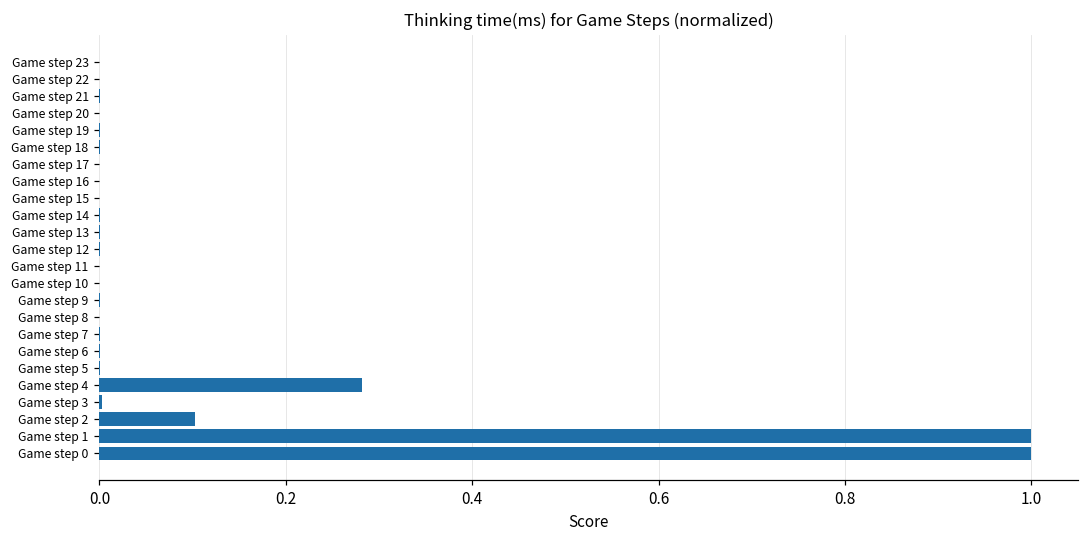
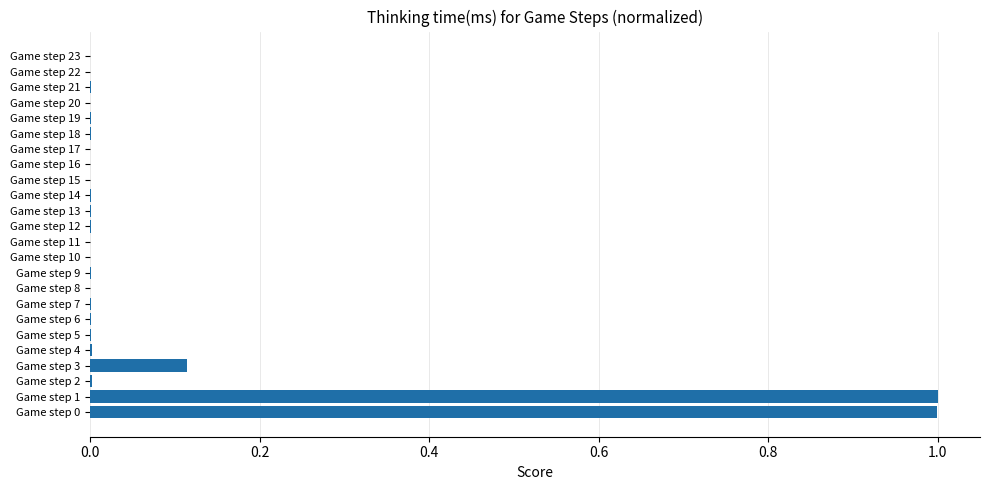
  {
    "Game step 23": 0.00,
    "Game step 22": 0.00,
    "Game step 20": 0.00,
    "Game step 17": 0.00,
    "Game step 16": 0.00,
    "Game step 15": 0.00,
    "Game step 11": 0.00,
    "Game step 10": 0.00,
    "Game step 8": 0.00,
-   "Game step 4": 0.28,
-   "Game step 3": 0.00,
-   "Game step 2": 0.10,
+   "Game step 4": 0.00,
+   "Game step 3": 0.11,
+   "Game step 2": 0.00,
    "Game step 1": 1.00,
    "Game step 0": 1.00
  }
